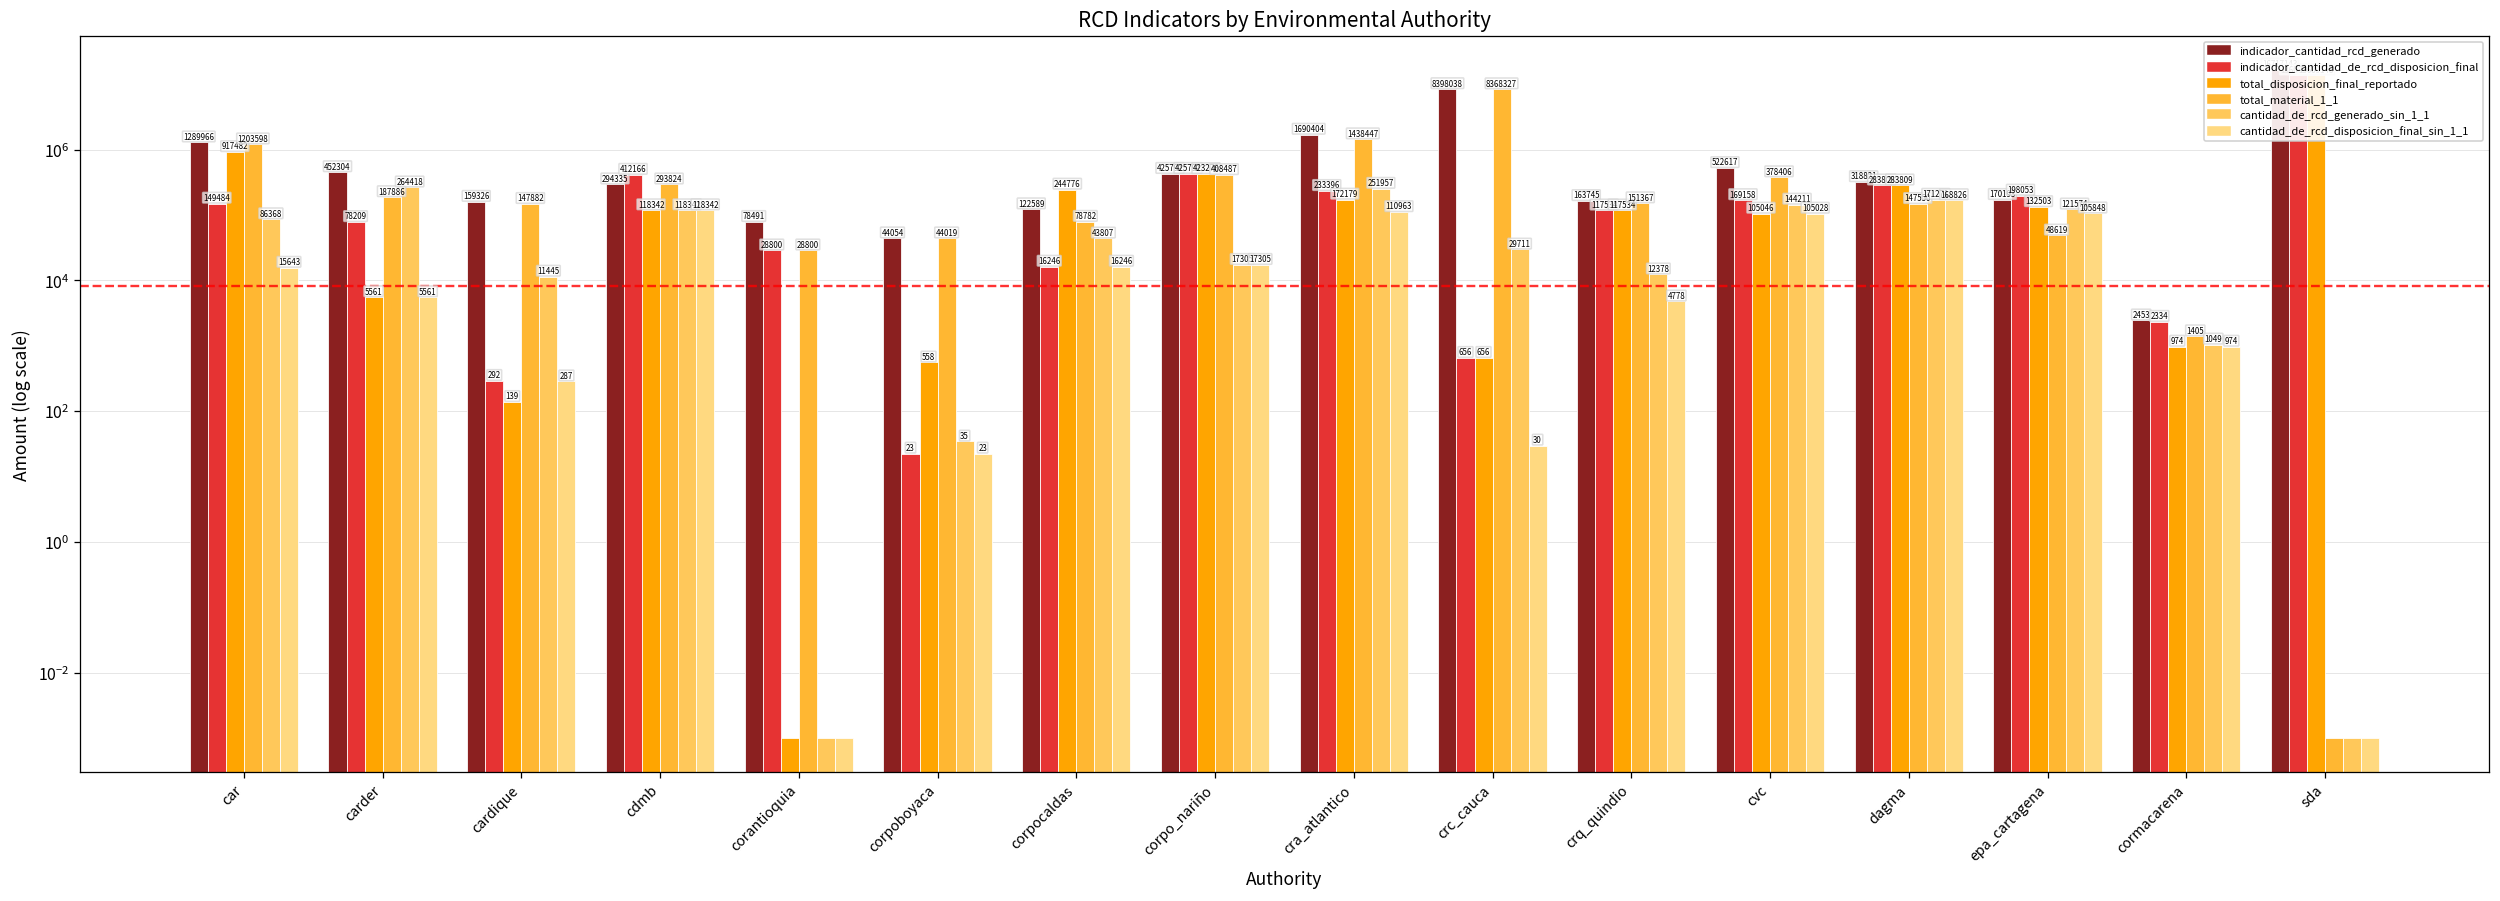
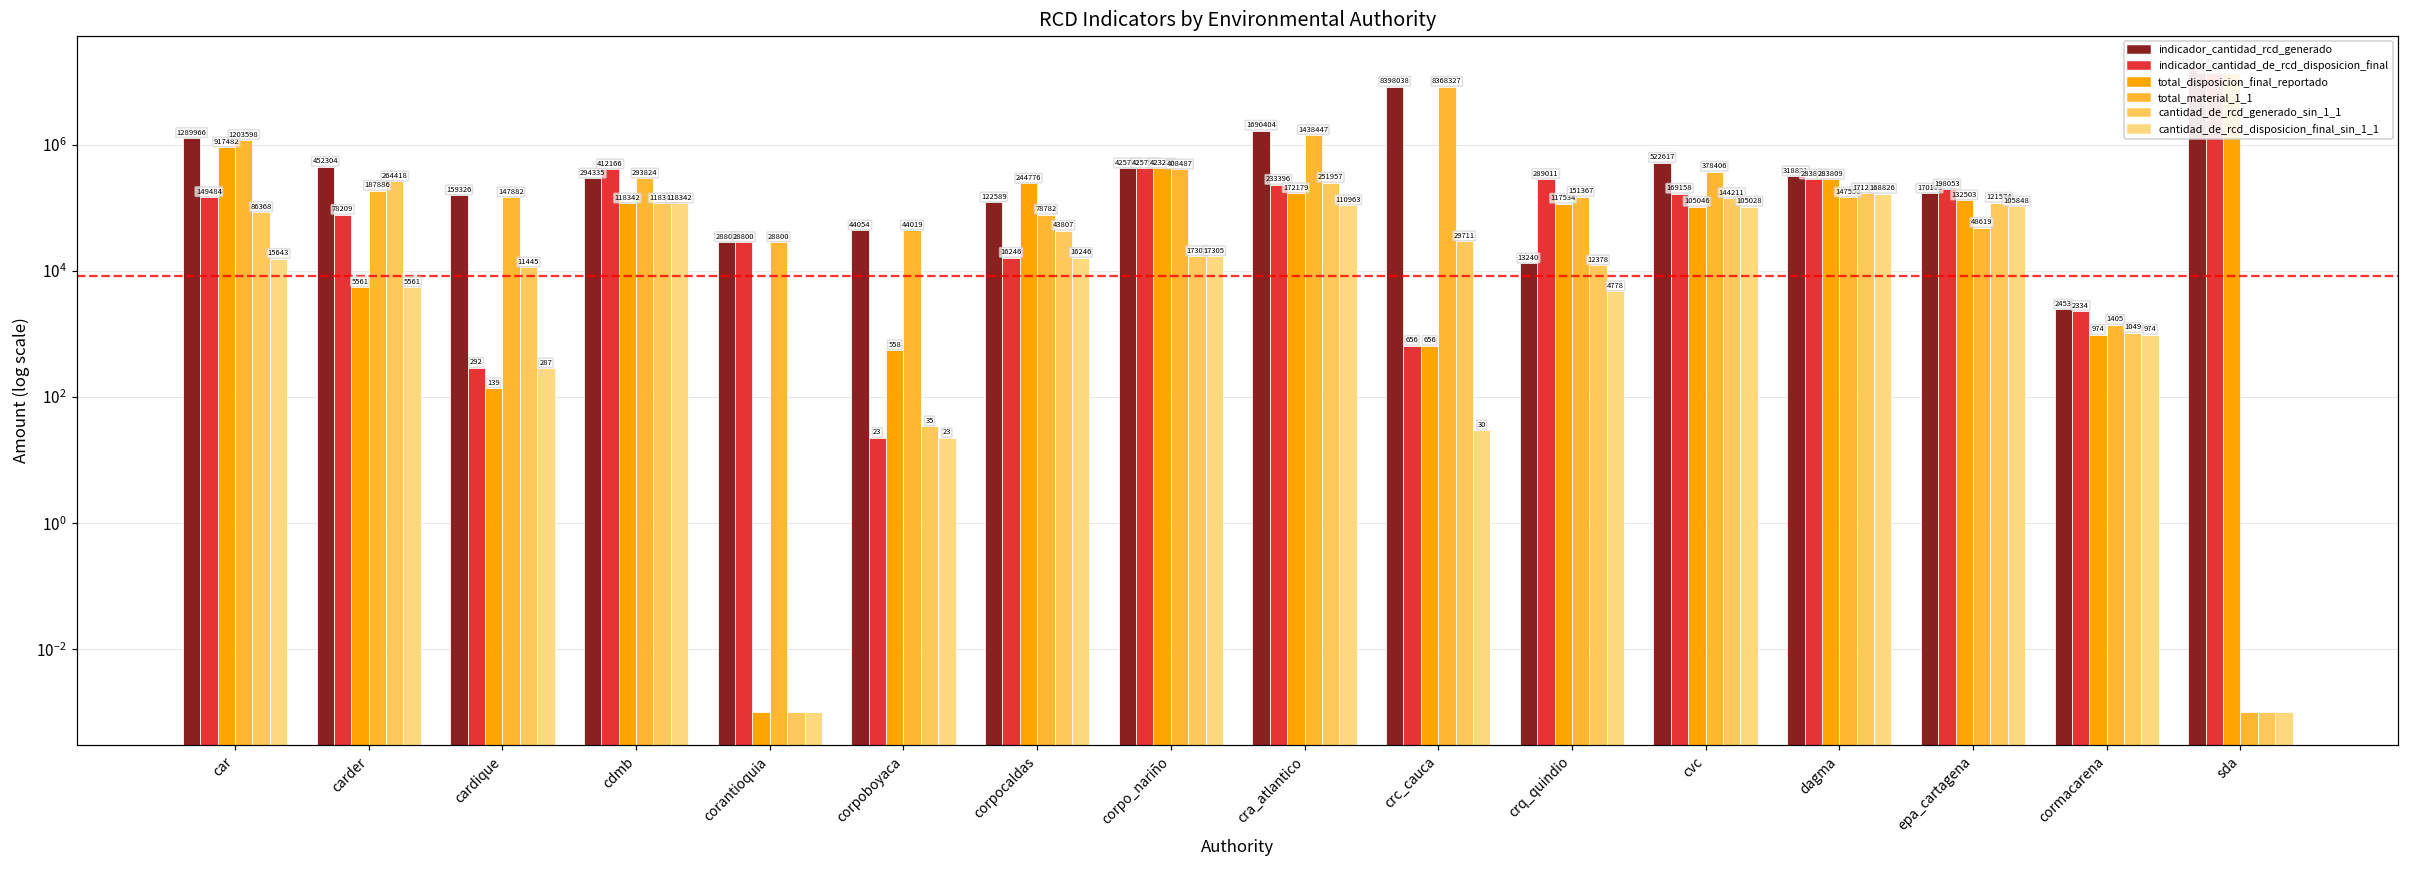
  {
    "indicador_cantidad_rcd_generado": {
-     "corantioquia": 78491,
-     "crq_quindio": 163745
+     "corantioquia": 28800,
+     "crq_quindio": 13240
    },
    "indicador_cantidad_de_rcd_disposicion_final": {
-     "crq_quindio": 117534
+     "crq_quindio": 289011
    }
  }
